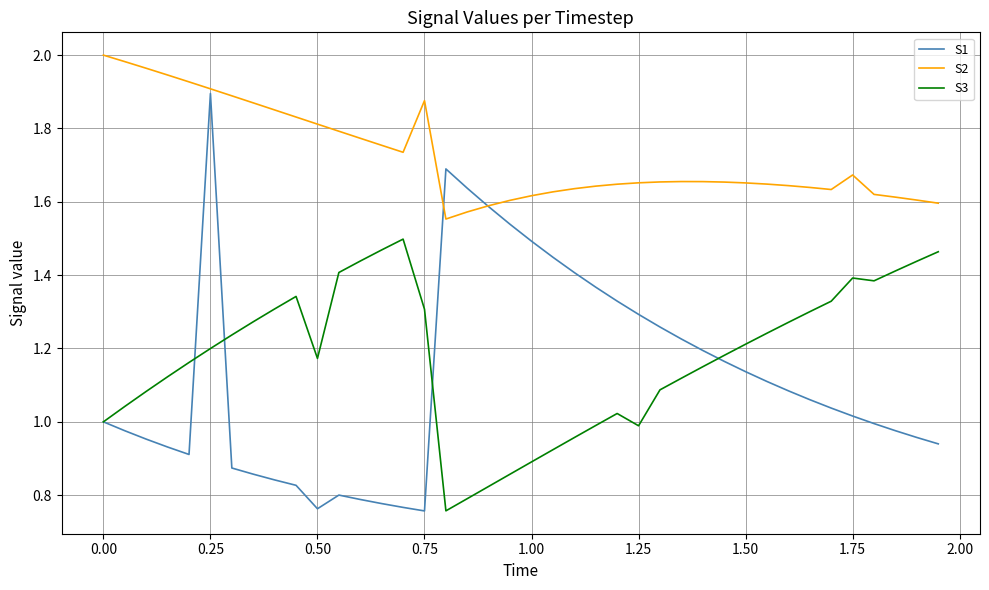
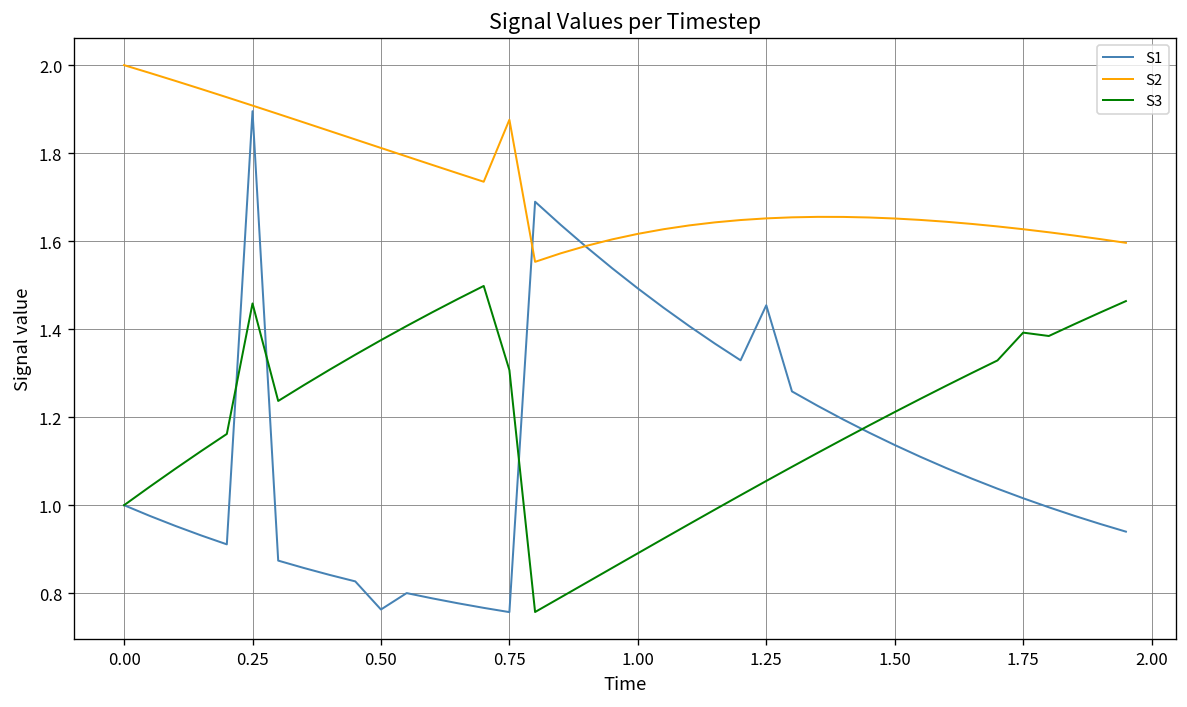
  {
    "S1": {
      "0.25": 1.90,
      "0.50": 0.76,
      "0.75": 0.76,
      "1.00": 1.49,
-     "1.25": 1.29,
+     "1.25": 1.45,
      "1.50": 1.14,
      "1.75": 1.02
    },
    "S2": {
      "0.00": 2.00,
      "0.25": 1.91,
      "0.50": 1.81,
      "0.75": 1.88,
      "1.00": 1.62,
      "1.25": 1.65,
      "1.50": 1.65,
-     "1.75": 1.67
+     "1.75": 1.63
    },
    "S3": {
-     "0.25": 1.20,
-     "0.50": 1.17,
+     "0.25": 1.46,
+     "0.50": 1.38,
      "0.75": 1.31,
      "1.00": 0.89,
-     "1.25": 0.99,
+     "1.25": 1.06,
      "1.50": 1.21,
      "1.75": 1.39
    }
  }
